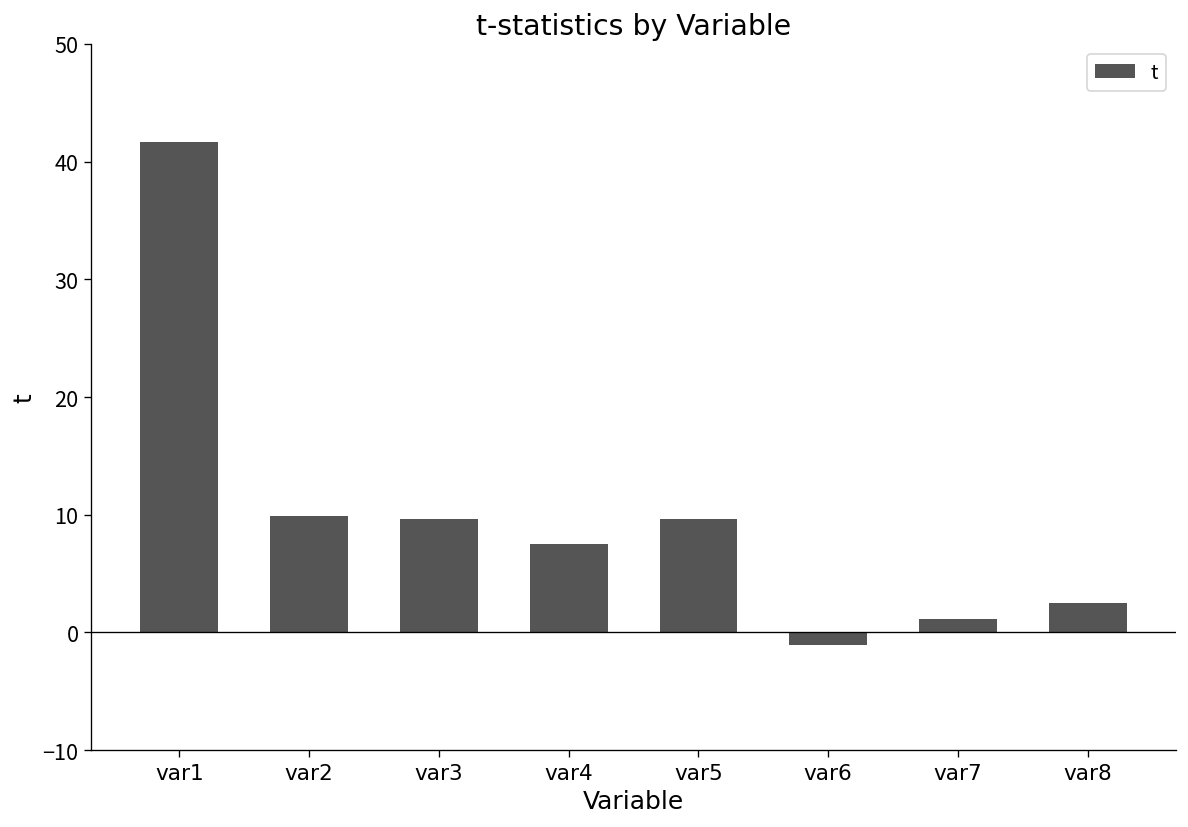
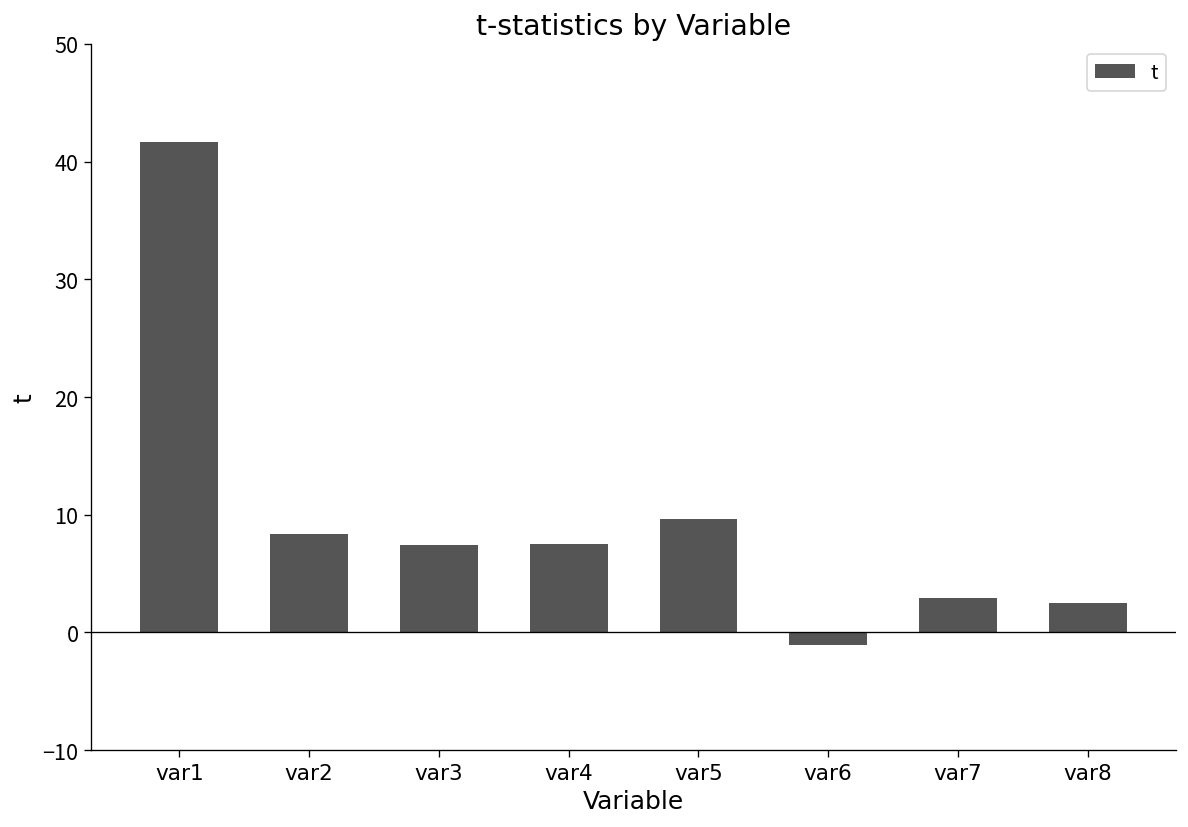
  {
    "var1": 42,
-   "var2": 10,
-   "var3": 10,
+   "var2": 8,
+   "var3": 7,
    "var4": 8,
    "var5": 10,
    "var6": -1,
-   "var7": 1,
+   "var7": 3,
    "var8": 2
  }
